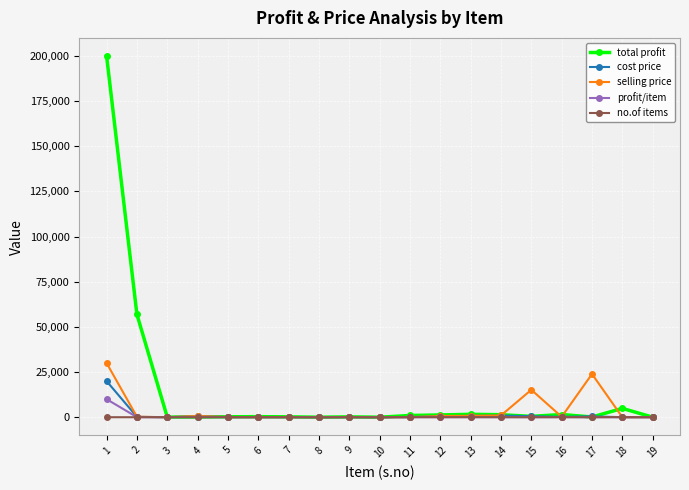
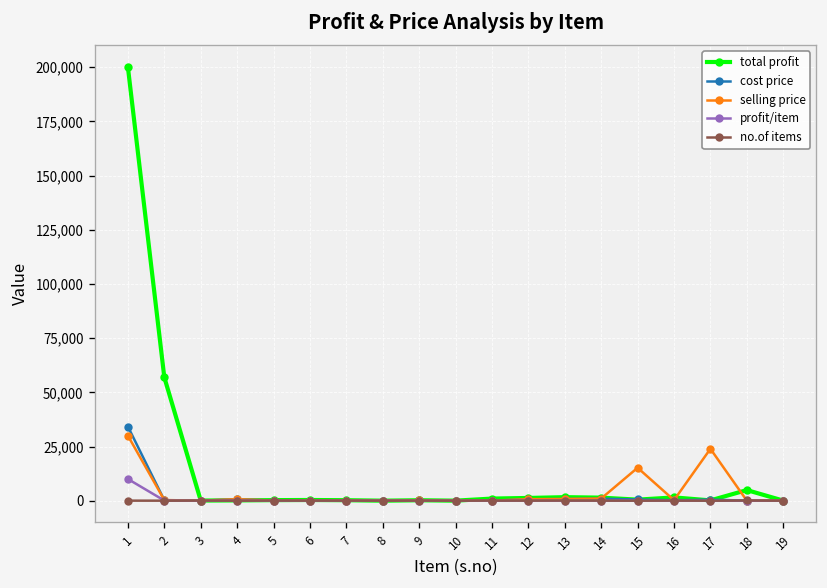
  {
    "total profit": {
      "1": "200,000",
      "2": "57,000",
      "18": "5,000"
    },
    "cost price": {
-     "1": "20,000"
+     "1": "34,000"
    },
    "selling price": {
      "1": "30,000",
      "15": "15,000",
      "17": "24,000"
    },
    "profit/item": {
      "1": "10,000"
    },
    "no.of items": {
      "1": "0"
    }
  }
